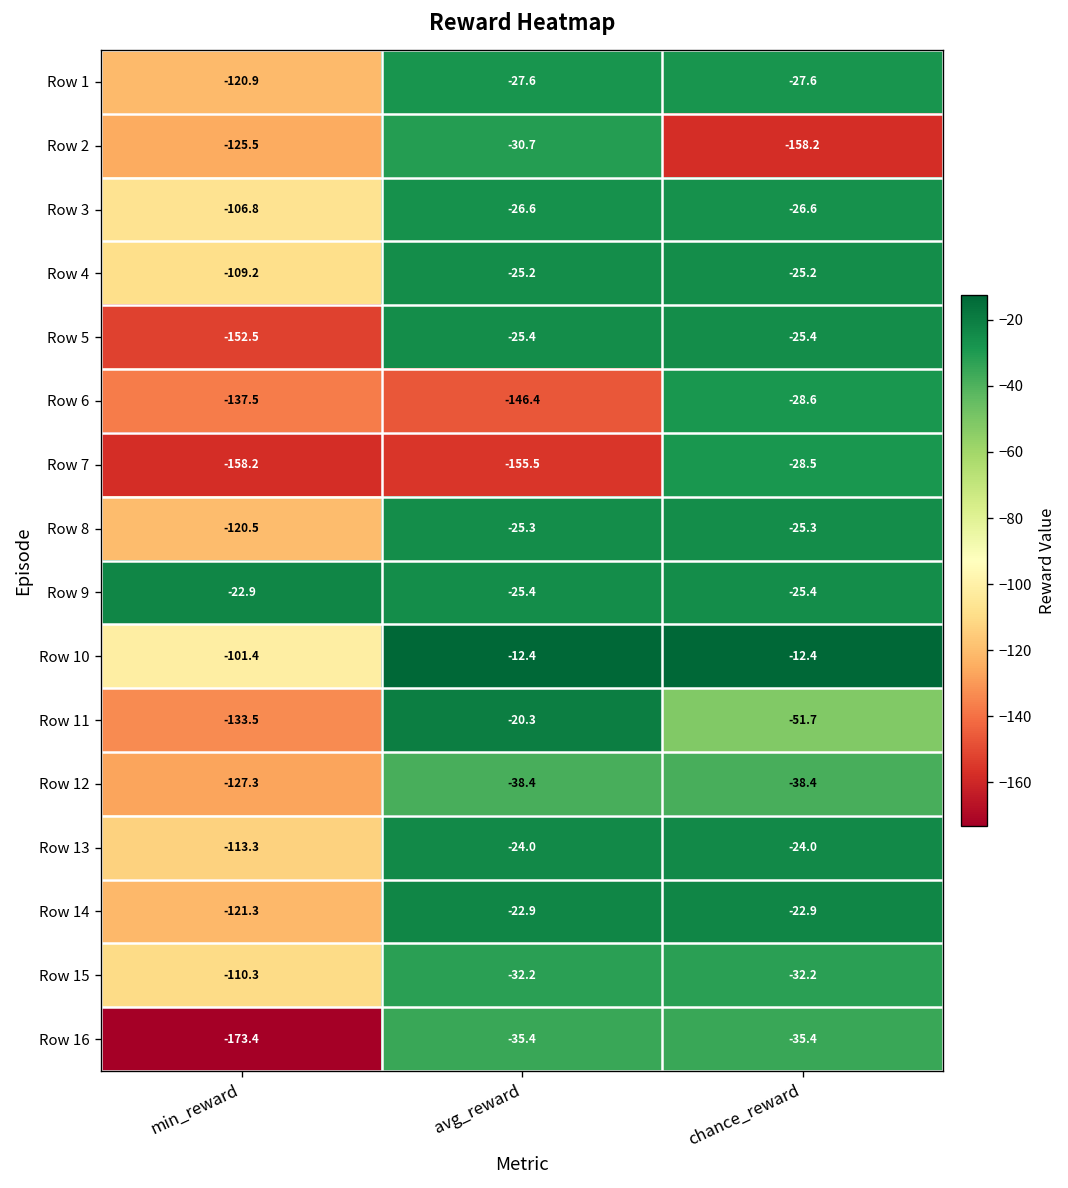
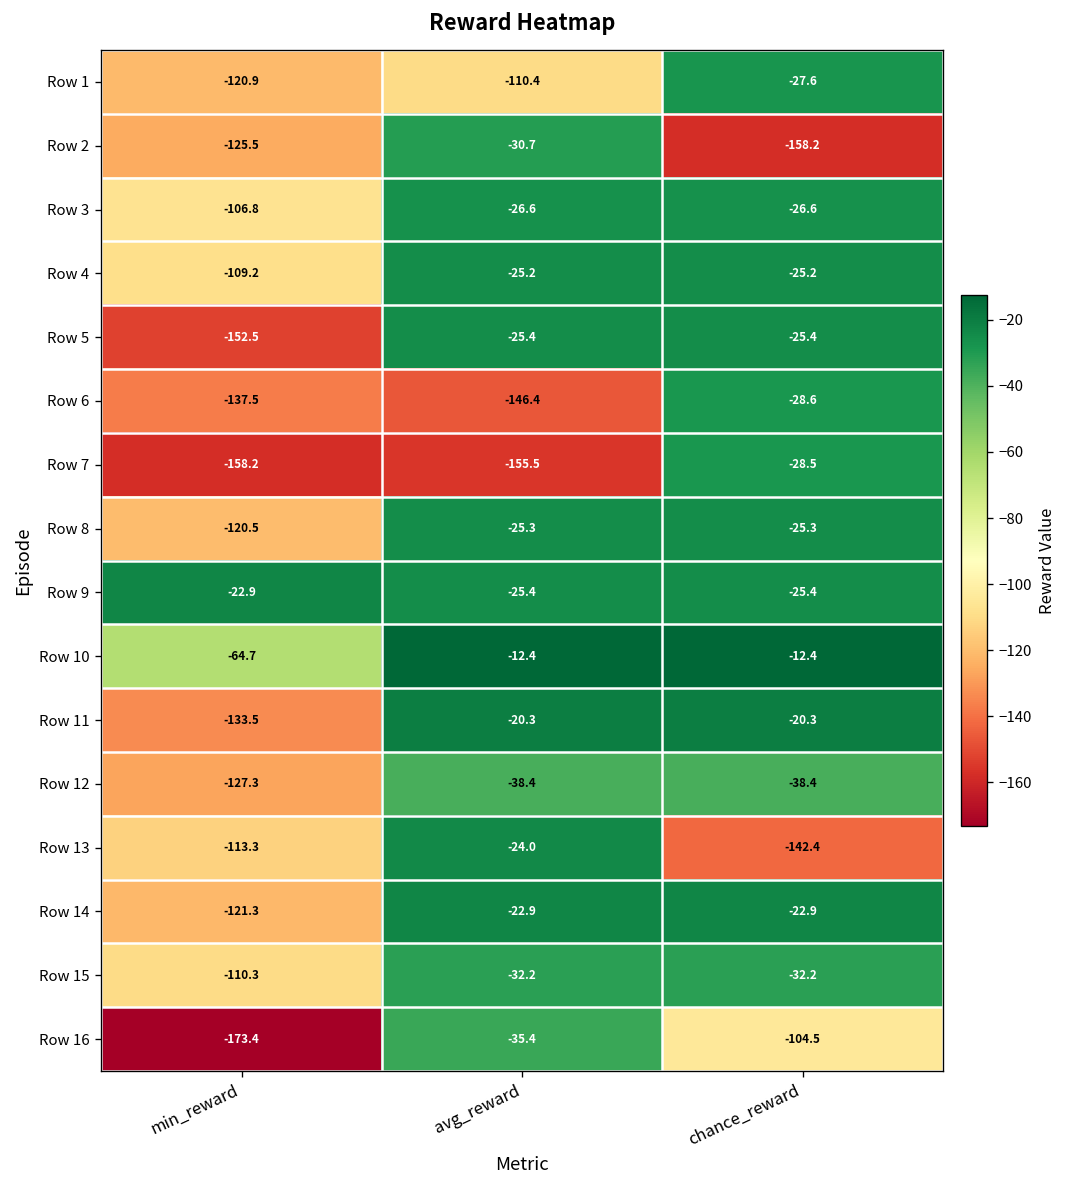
  {
    "Row 1": {
      "min_reward": -120.9,
-     "avg_reward": -27.6,
+     "avg_reward": -110.4,
      "chance_reward": -27.6
    },
    "Row 2": {
      "min_reward": -125.5,
      "avg_reward": -30.7,
      "chance_reward": -158.2
    },
    "Row 3": {
      "min_reward": -106.8,
      "avg_reward": -26.6,
      "chance_reward": -26.6
    },
    "Row 4": {
      "min_reward": -109.2,
      "avg_reward": -25.2,
      "chance_reward": -25.2
    },
    "Row 5": {
      "min_reward": -152.5,
      "avg_reward": -25.4,
      "chance_reward": -25.4
    },
    "Row 6": {
      "min_reward": -137.5,
      "avg_reward": -146.4,
      "chance_reward": -28.6
    },
    "Row 7": {
      "min_reward": -158.2,
      "avg_reward": -155.5,
      "chance_reward": -28.5
    },
    "Row 8": {
      "min_reward": -120.5,
      "avg_reward": -25.3,
      "chance_reward": -25.3
    },
    "Row 9": {
      "min_reward": -22.9,
      "avg_reward": -25.4,
      "chance_reward": -25.4
    },
    "Row 10": {
-     "min_reward": -101.4,
+     "min_reward": -64.7,
      "avg_reward": -12.4,
      "chance_reward": -12.4
    },
    "Row 11": {
      "min_reward": -133.5,
      "avg_reward": -20.3,
-     "chance_reward": -51.7
+     "chance_reward": -20.3
    },
    "Row 12": {
      "min_reward": -127.3,
      "avg_reward": -38.4,
      "chance_reward": -38.4
    },
    "Row 13": {
      "min_reward": -113.3,
      "avg_reward": -24.0,
-     "chance_reward": -24.0
+     "chance_reward": -142.4
    },
    "Row 14": {
      "min_reward": -121.3,
      "avg_reward": -22.9,
      "chance_reward": -22.9
    },
    "Row 15": {
      "min_reward": -110.3,
      "avg_reward": -32.2,
      "chance_reward": -32.2
    },
    "Row 16": {
      "min_reward": -173.4,
      "avg_reward": -35.4,
-     "chance_reward": -35.4
+     "chance_reward": -104.5
    }
  }
